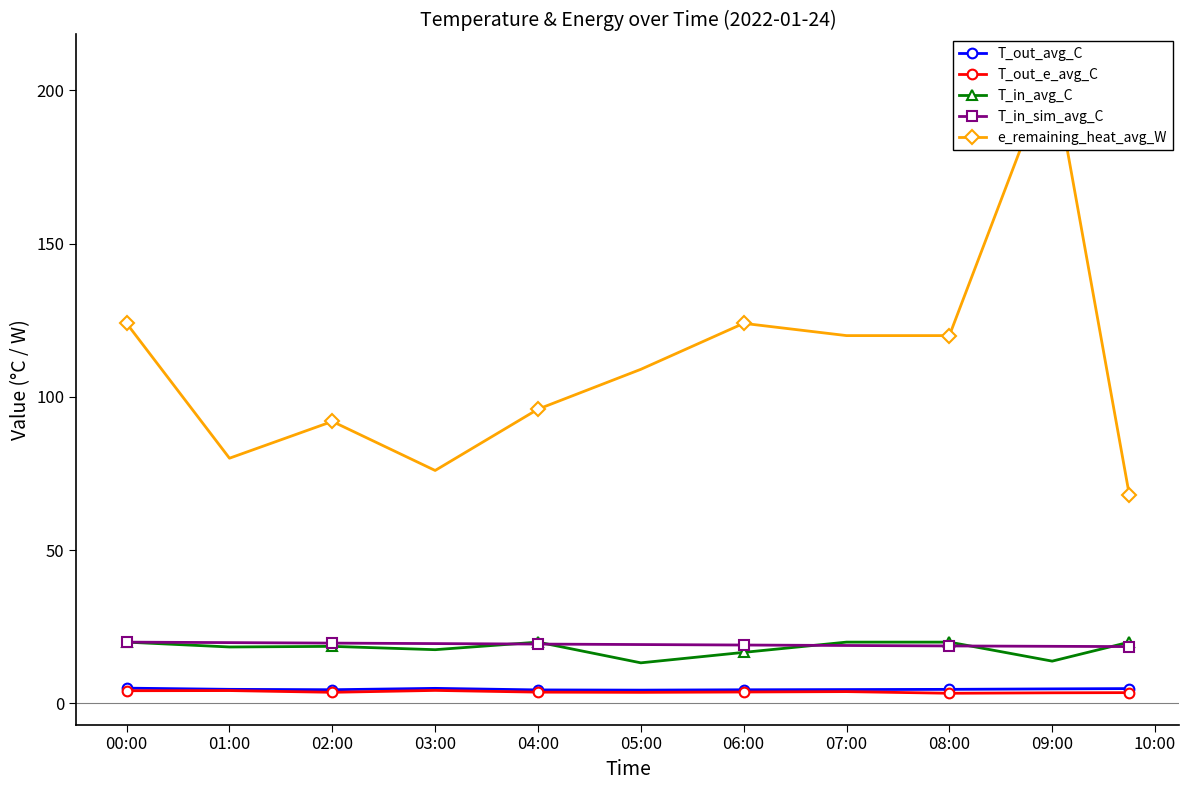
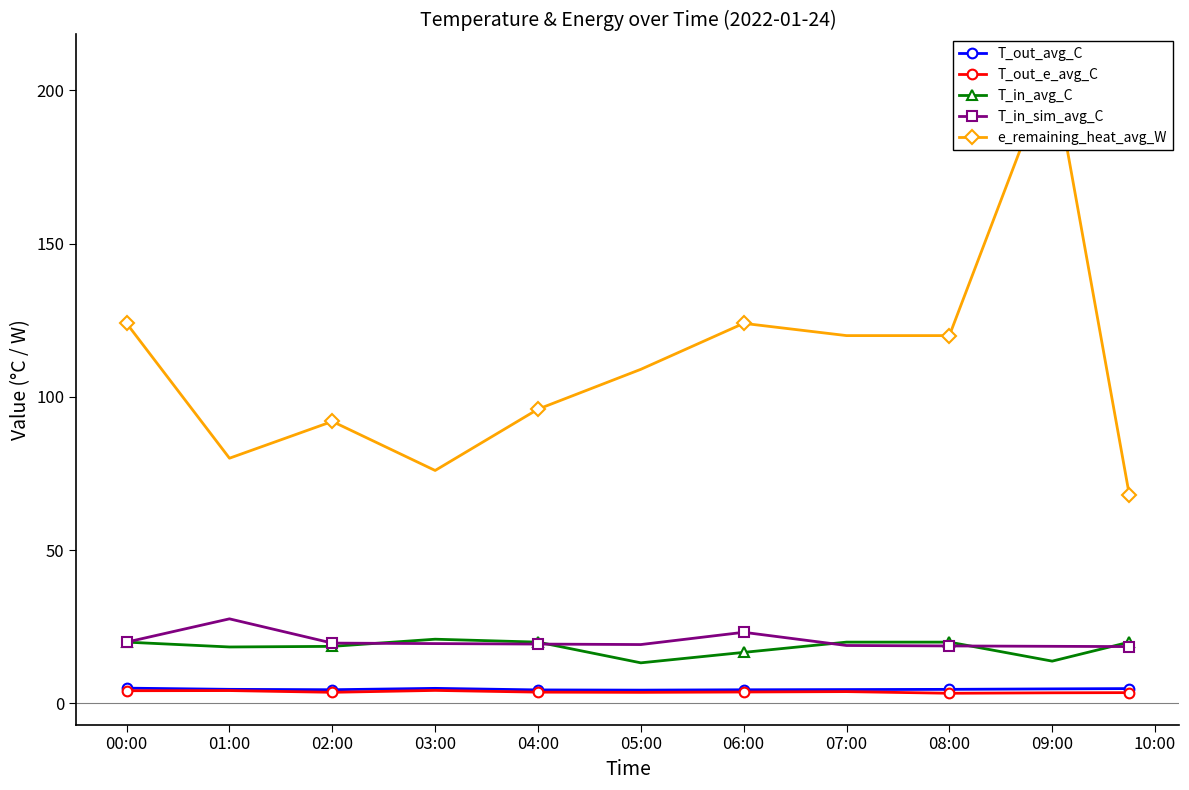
  {
    "T_out_avg_C": {
      "00:00": 5,
      "02:00": 4,
      "08:00": 5,
      "09:00": 5
    },
    "T_out_e_avg_C": {
      "00:00": 4,
      "02:00": 4,
      "08:00": 3,
      "09:00": 3
    },
    "T_in_avg_C": {
      "01:00": 18,
      "02:00": 19,
-     "03:00": 18,
+     "03:00": 21,
      "05:00": 13,
      "06:00": 17,
      "07:00": 20,
      "08:00": 20,
      "09:00": 14
    },
    "T_in_sim_avg_C": {
-     "01:00": 20,
+     "01:00": 28,
      "02:00": 20,
      "03:00": 20,
      "05:00": 19,
-     "06:00": 19,
+     "06:00": 23,
      "07:00": 19,
      "08:00": 19,
      "09:00": 19
    },
    "e_remaining_heat_avg_W": {
      "00:00": 124,
      "01:00": 80,
      "02:00": 92,
      "03:00": 76,
      "04:00": 96,
      "05:00": 109,
      "06:00": 124,
      "07:00": 120,
      "08:00": 120
    }
  }
